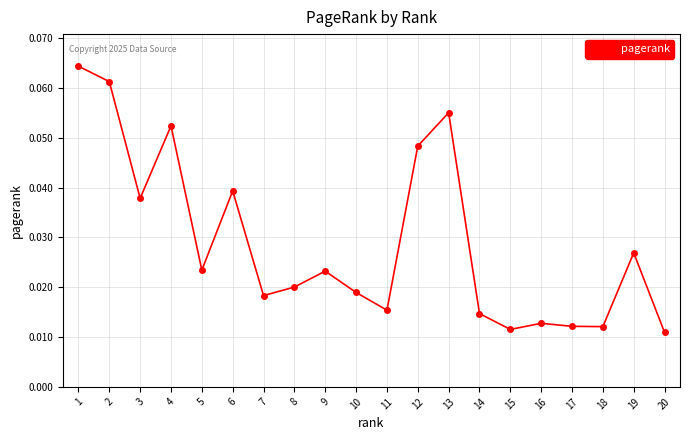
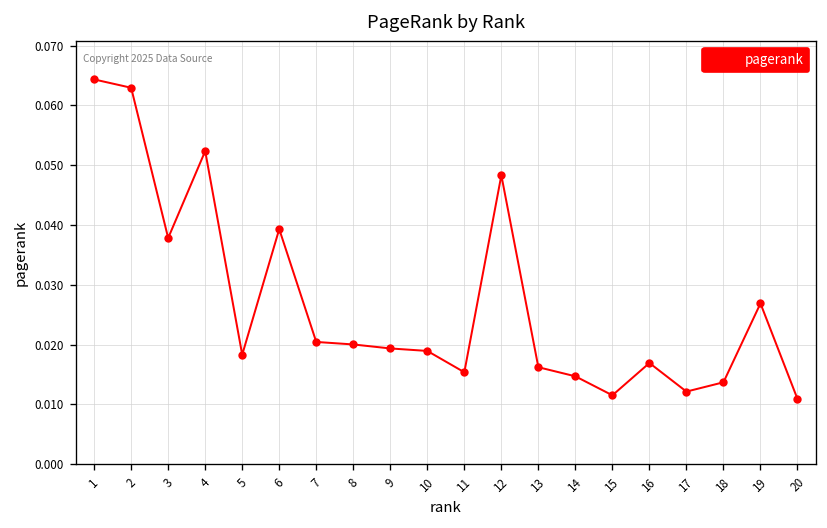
  {
-   "2": 0.061,
+   "2": 0.063,
    "3": 0.038,
    "4": 0.052,
-   "5": 0.023,
+   "5": 0.018,
    "6": 0.039,
-   "7": 0.018,
+   "7": 0.020,
    "8": 0.020,
-   "9": 0.023,
+   "9": 0.019,
    "10": 0.019,
    "11": 0.015,
    "12": 0.048,
-   "13": 0.055,
+   "13": 0.016,
    "14": 0.015,
    "15": 0.012,
-   "16": 0.013,
+   "16": 0.017,
    "17": 0.012,
-   "18": 0.012,
+   "18": 0.014,
    "19": 0.027,
    "20": 0.011
  }
